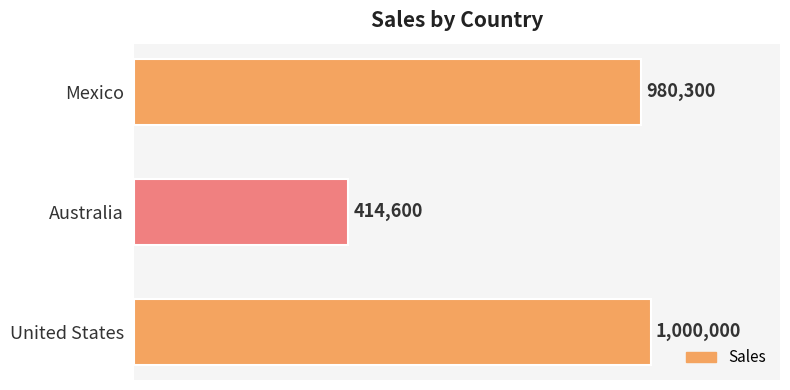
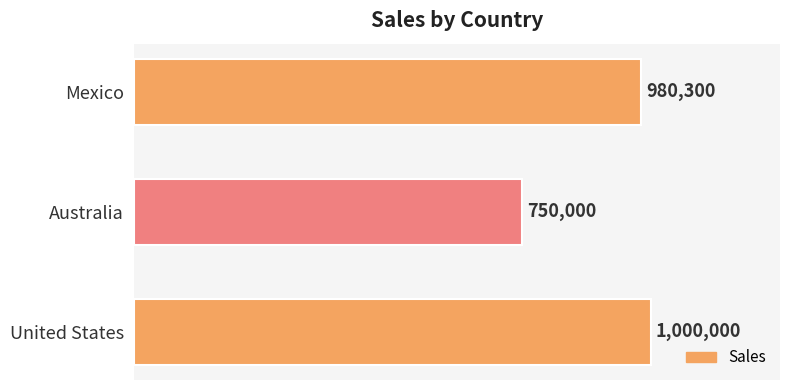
  {
    "Mexico": "980,300",
-   "Australia": "414,600",
+   "Australia": "750,000",
    "United States": "1,000,000"
  }
